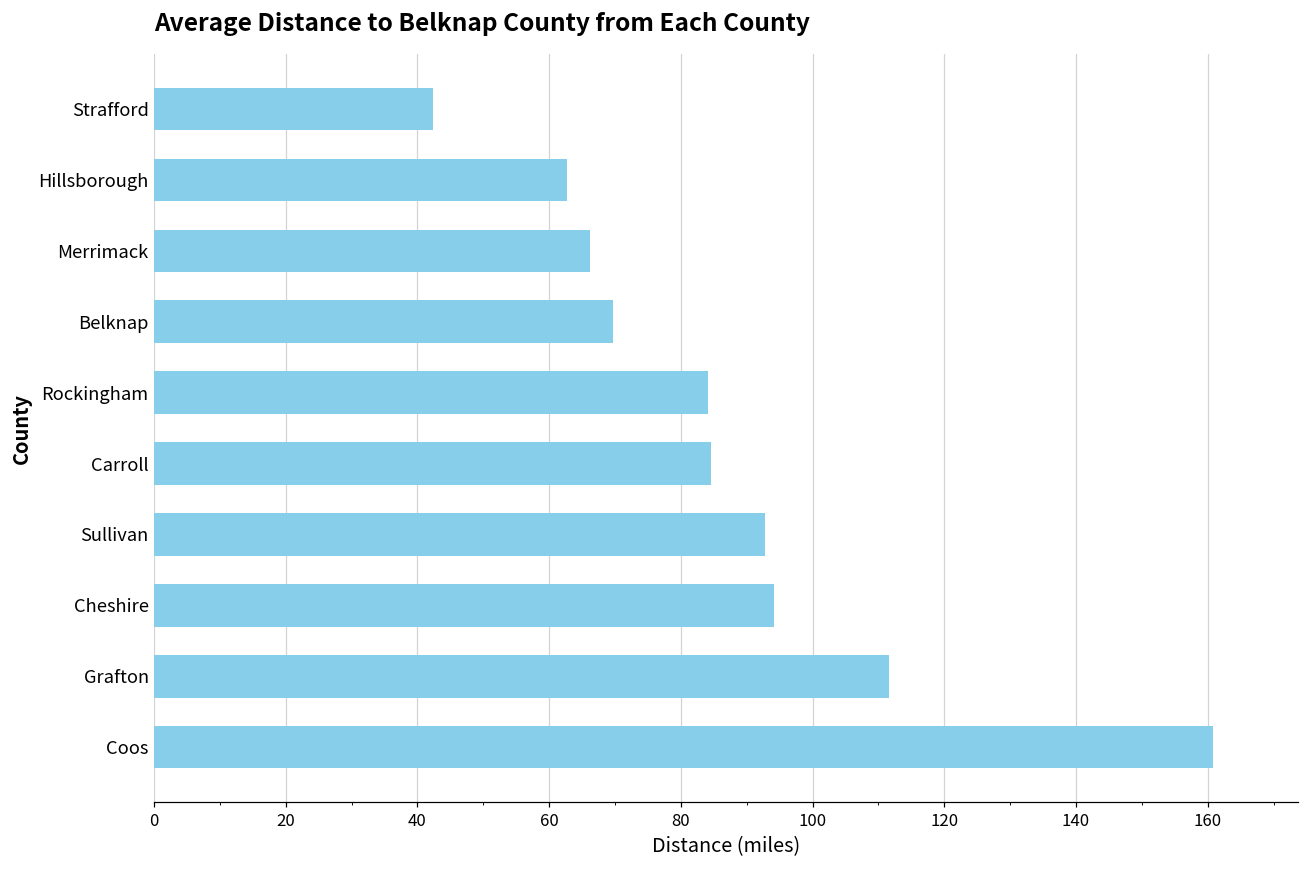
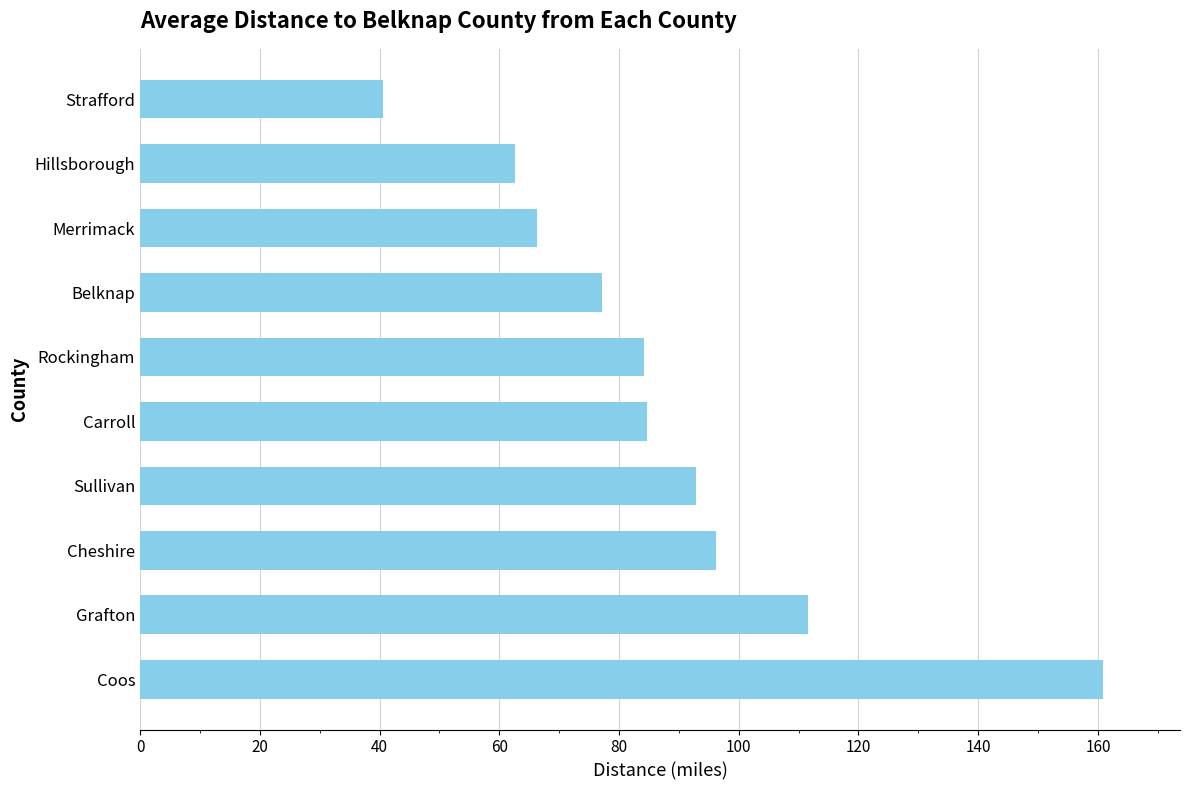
  {
-   "Strafford": 42,
+   "Strafford": 41,
    "Hillsborough": 63,
    "Merrimack": 66,
-   "Belknap": 70,
+   "Belknap": 77,
    "Rockingham": 84,
    "Carroll": 85,
    "Sullivan": 93,
-   "Cheshire": 94,
+   "Cheshire": 96,
    "Grafton": 112,
    "Coos": 161
  }
